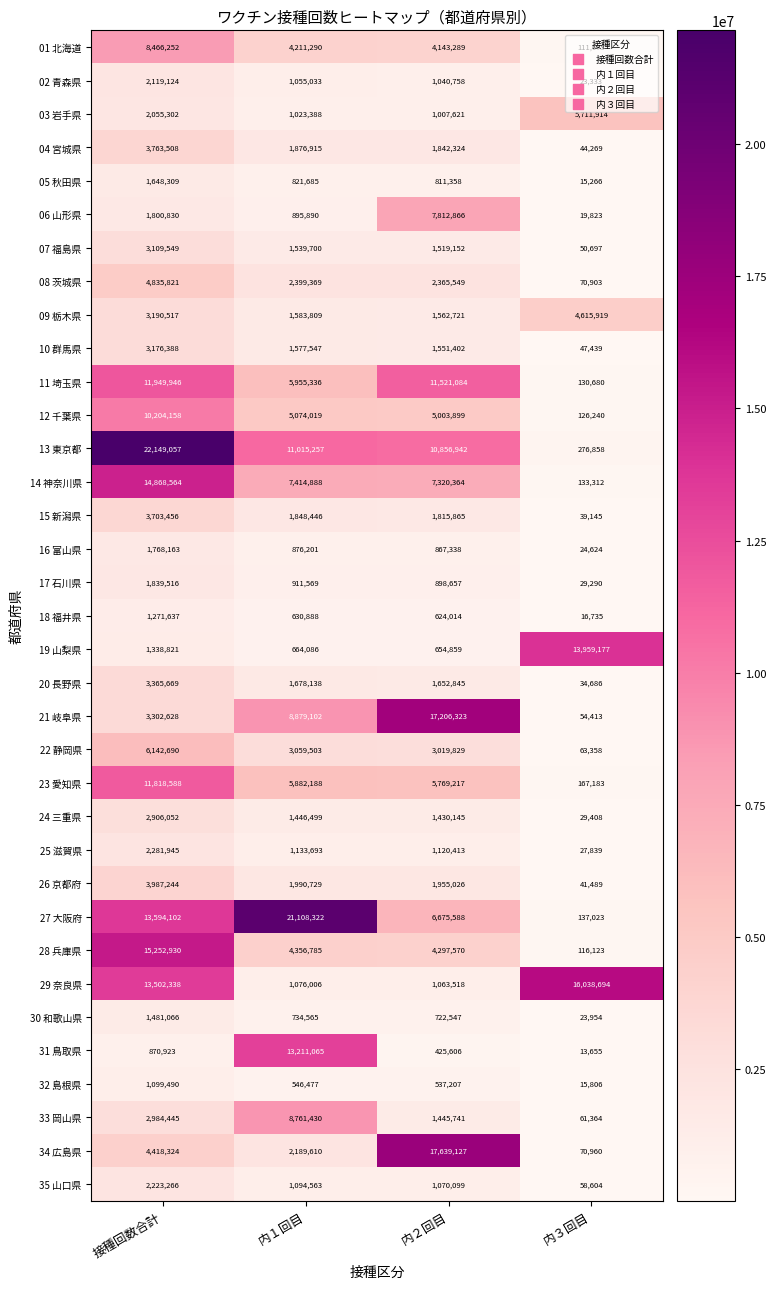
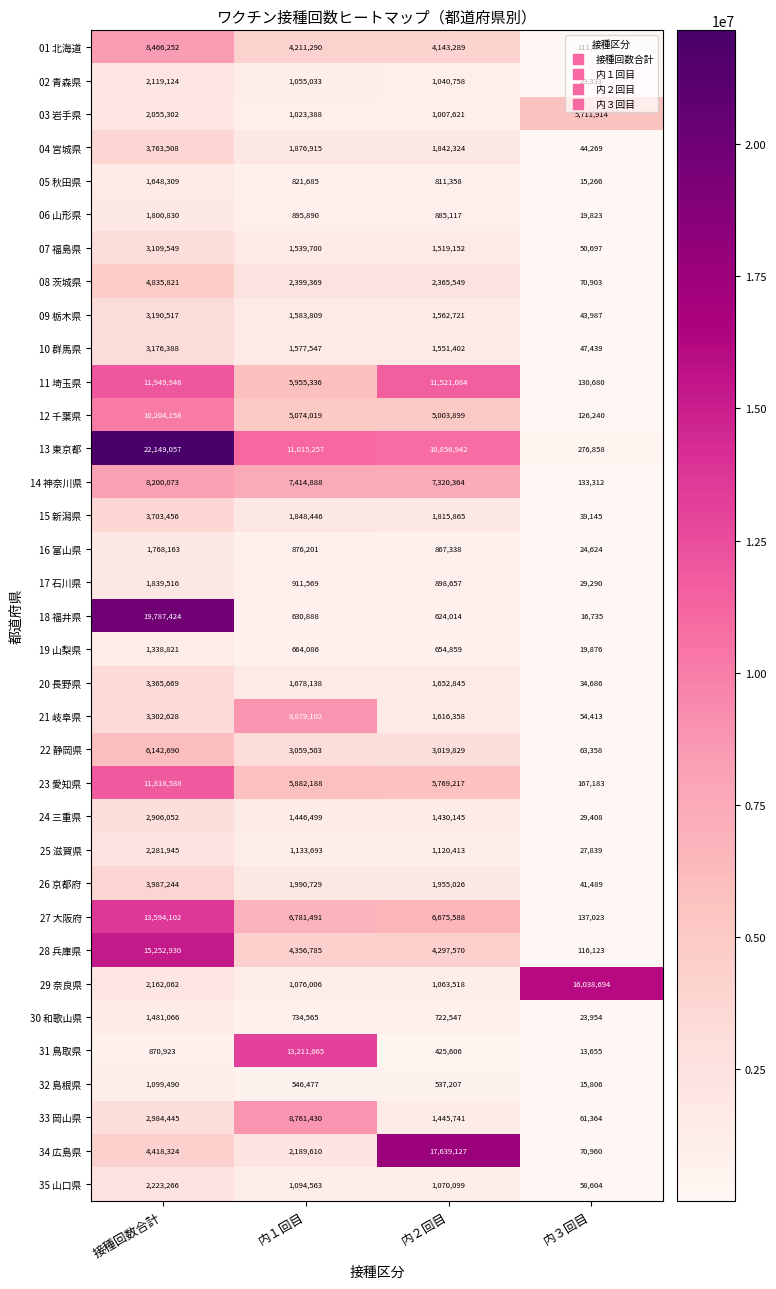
  {
    "01 北海道": {
      "接種回数合計": "8,466,252",
      "内１回目": "4,211,290",
      "内２回目": "4,143,289"
    },
    "02 青森県": {
      "接種回数合計": "2,119,124",
      "内１回目": "1,055,033",
      "内２回目": "1,040,758"
    },
    "03 岩手県": {
      "接種回数合計": "2,055,302",
      "内１回目": "1,023,388",
      "内２回目": "1,007,621"
    },
    "04 宮城県": {
      "接種回数合計": "3,763,508",
      "内１回目": "1,876,915",
      "内２回目": "1,842,324",
      "内３回目": "44,269"
    },
    "05 秋田県": {
      "接種回数合計": "1,648,309",
      "内１回目": "821,685",
      "内２回目": "811,358",
      "内３回目": "15,266"
    },
    "06 山形県": {
      "接種回数合計": "1,800,830",
      "内１回目": "895,890",
-     "内２回目": "7,812,866",
+     "内２回目": "885,117",
      "内３回目": "19,823"
    },
    "07 福島県": {
      "接種回数合計": "3,109,549",
      "内１回目": "1,539,700",
      "内２回目": "1,519,152",
      "内３回目": "50,697"
    },
    "08 茨城県": {
      "接種回数合計": "4,835,821",
      "内１回目": "2,399,369",
      "内２回目": "2,365,549",
      "内３回目": "70,903"
    },
    "09 栃木県": {
      "接種回数合計": "3,190,517",
      "内１回目": "1,583,809",
      "内２回目": "1,562,721",
-     "内３回目": "4,615,919"
+     "内３回目": "43,987"
    },
    "10 群馬県": {
      "接種回数合計": "3,176,388",
      "内１回目": "1,577,547",
      "内２回目": "1,551,402",
      "内３回目": "47,439"
    },
    "11 埼玉県": {
      "接種回数合計": "11,949,946",
      "内１回目": "5,955,336",
      "内２回目": "11,521,084",
      "内３回目": "130,680"
    },
    "12 千葉県": {
      "接種回数合計": "10,204,158",
      "内１回目": "5,074,019",
      "内２回目": "5,003,899",
      "内３回目": "126,240"
    },
    "13 東京都": {
      "接種回数合計": "22,149,057",
      "内１回目": "11,015,257",
      "内２回目": "10,856,942",
      "内３回目": "276,858"
    },
    "14 神奈川県": {
-     "接種回数合計": "14,868,564",
+     "接種回数合計": "8,200,073",
      "内１回目": "7,414,888",
      "内２回目": "7,320,364",
      "内３回目": "133,312"
    },
    "15 新潟県": {
      "接種回数合計": "3,703,456",
      "内１回目": "1,848,446",
      "内２回目": "1,815,865",
      "内３回目": "39,145"
    },
    "16 富山県": {
      "接種回数合計": "1,768,163",
      "内１回目": "876,201",
      "内２回目": "867,338",
      "内３回目": "24,624"
    },
    "17 石川県": {
      "接種回数合計": "1,839,516",
      "内１回目": "911,569",
      "内２回目": "898,657",
      "内３回目": "29,290"
    },
    "18 福井県": {
-     "接種回数合計": "1,271,637",
+     "接種回数合計": "19,787,424",
      "内１回目": "630,888",
      "内２回目": "624,014",
      "内３回目": "16,735"
    },
    "19 山梨県": {
      "接種回数合計": "1,338,821",
      "内１回目": "664,086",
      "内２回目": "654,859",
-     "内３回目": "13,959,177"
+     "内３回目": "19,876"
    },
    "20 長野県": {
      "接種回数合計": "3,365,669",
      "内１回目": "1,678,138",
      "内２回目": "1,652,845",
      "内３回目": "34,686"
    },
    "21 岐阜県": {
      "接種回数合計": "3,302,628",
      "内１回目": "8,879,102",
-     "内２回目": "17,206,323",
+     "内２回目": "1,616,358",
      "内３回目": "54,413"
    },
    "22 静岡県": {
      "接種回数合計": "6,142,690",
      "内１回目": "3,059,503",
      "内２回目": "3,019,829",
      "内３回目": "63,358"
    },
    "23 愛知県": {
      "接種回数合計": "11,818,588",
      "内１回目": "5,882,188",
      "内２回目": "5,769,217",
      "内３回目": "167,183"
    },
    "24 三重県": {
      "接種回数合計": "2,906,052",
      "内１回目": "1,446,499",
      "内２回目": "1,430,145",
      "内３回目": "29,408"
    },
    "25 滋賀県": {
      "接種回数合計": "2,281,945",
      "内１回目": "1,133,693",
      "内２回目": "1,120,413",
      "内３回目": "27,839"
    },
    "26 京都府": {
      "接種回数合計": "3,987,244",
      "内１回目": "1,990,729",
      "内２回目": "1,955,026",
      "内３回目": "41,489"
    },
    "27 大阪府": {
      "接種回数合計": "13,594,102",
-     "内１回目": "21,108,322",
+     "内１回目": "6,781,491",
      "内２回目": "6,675,588",
      "内３回目": "137,023"
    },
    "28 兵庫県": {
      "接種回数合計": "15,252,930",
      "内１回目": "4,356,785",
      "内２回目": "4,297,570",
      "内３回目": "116,123"
    },
    "29 奈良県": {
-     "接種回数合計": "13,502,338",
+     "接種回数合計": "2,162,062",
      "内１回目": "1,076,006",
      "内２回目": "1,063,518",
      "内３回目": "16,038,694"
    },
    "30 和歌山県": {
      "接種回数合計": "1,481,066",
      "内１回目": "734,565",
      "内２回目": "722,547",
      "内３回目": "23,954"
    },
    "31 鳥取県": {
      "接種回数合計": "870,923",
      "内１回目": "13,211,065",
      "内２回目": "425,606",
      "内３回目": "13,655"
    },
    "32 島根県": {
      "接種回数合計": "1,099,490",
      "内１回目": "546,477",
      "内２回目": "537,207",
      "内３回目": "15,806"
    },
    "33 岡山県": {
      "接種回数合計": "2,984,445",
      "内１回目": "8,761,430",
      "内２回目": "1,445,741",
      "内３回目": "61,364"
    },
    "34 広島県": {
      "接種回数合計": "4,418,324",
      "内１回目": "2,189,610",
      "内２回目": "17,639,127",
      "内３回目": "70,960"
    },
    "35 山口県": {
      "接種回数合計": "2,223,266",
      "内１回目": "1,094,563",
      "内２回目": "1,070,099",
      "内３回目": "58,604"
    }
  }
